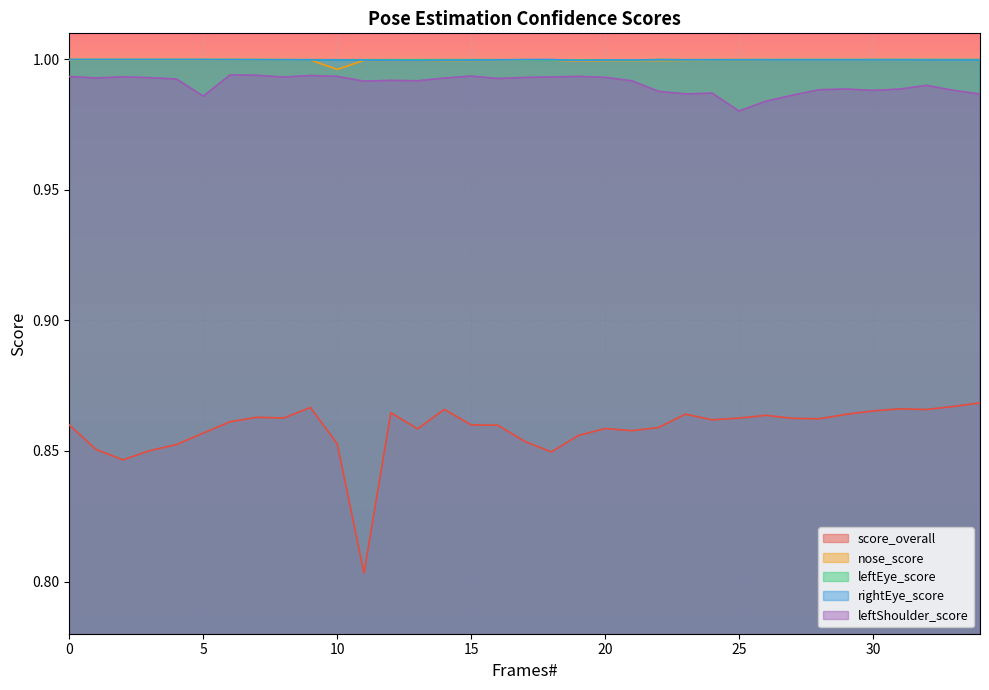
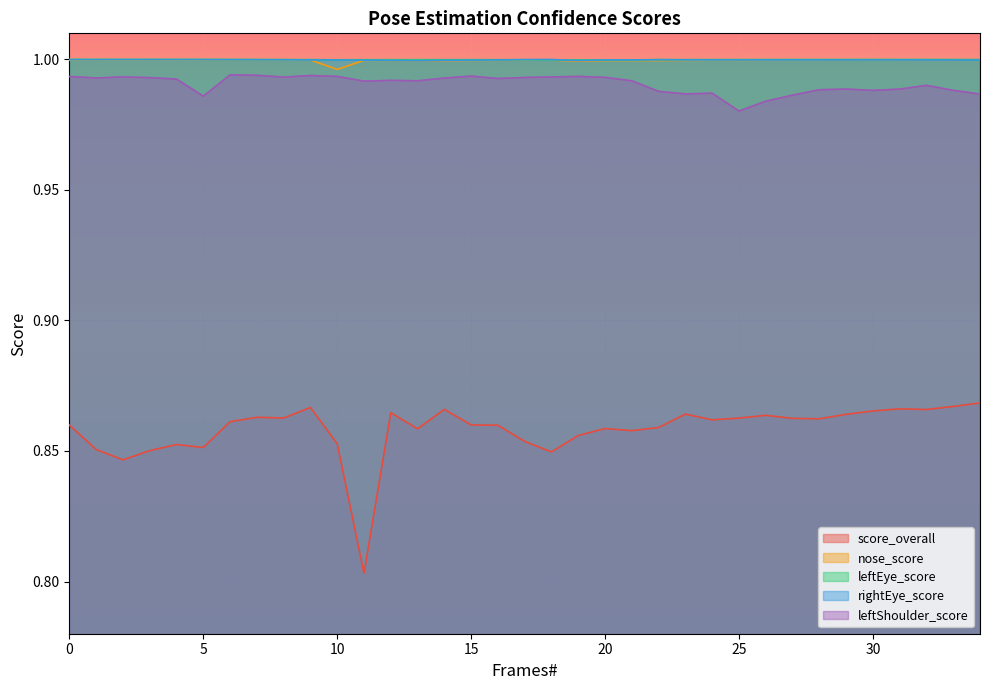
  {
    "score_overall": {
      "0": 0.860,
-     "5": 0.857,
+     "5": 0.851,
      "10": 0.853,
      "15": 0.860,
      "20": 0.859,
      "25": 0.863,
      "30": 0.865
    },
    "nose_score": {
      "10": 0.996
    },
    "leftShoulder_score": {
      "0": 0.993,
      "5": 0.986,
      "10": 0.993,
      "15": 0.994,
      "20": 0.993,
      "25": 0.980,
      "30": 0.988
    }
  }
